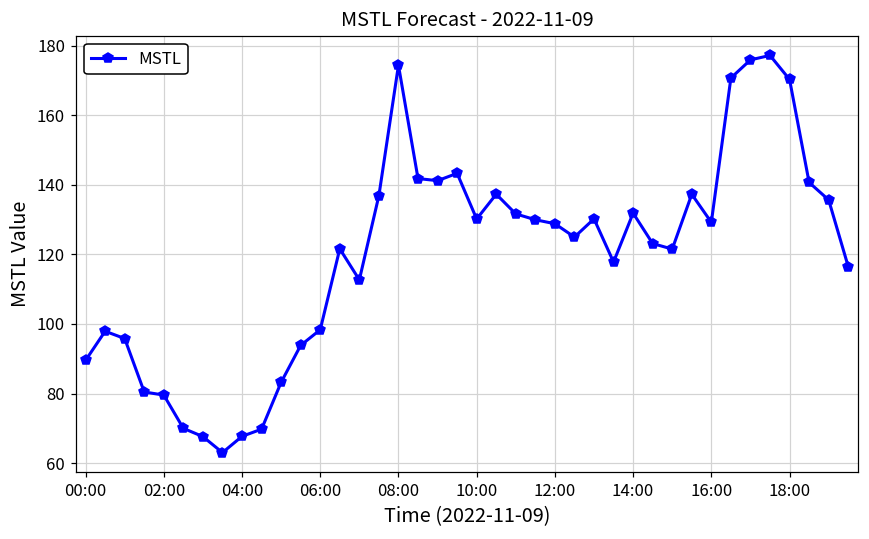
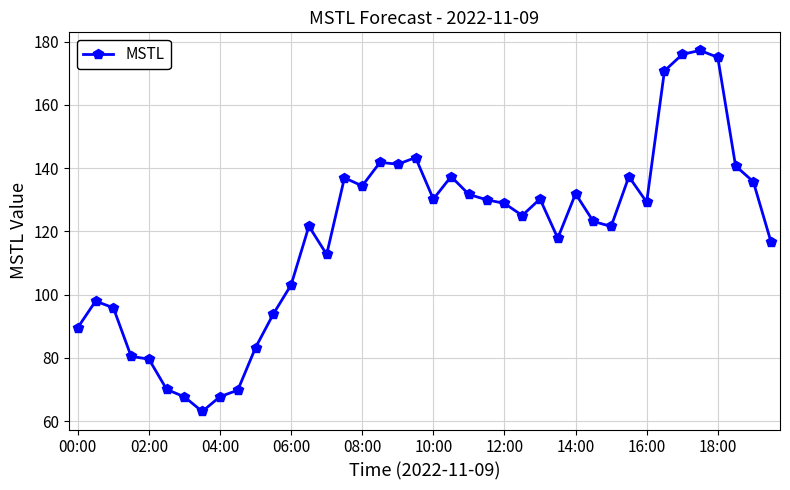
  {
    "00:00": 90,
    "02:00": 80,
    "04:00": 68,
-   "06:00": 98,
-   "08:00": 174,
+   "06:00": 103,
+   "08:00": 134,
    "10:00": 130,
    "12:00": 129,
    "14:00": 132,
    "16:00": 129,
-   "18:00": 170
+   "18:00": 175
  }
